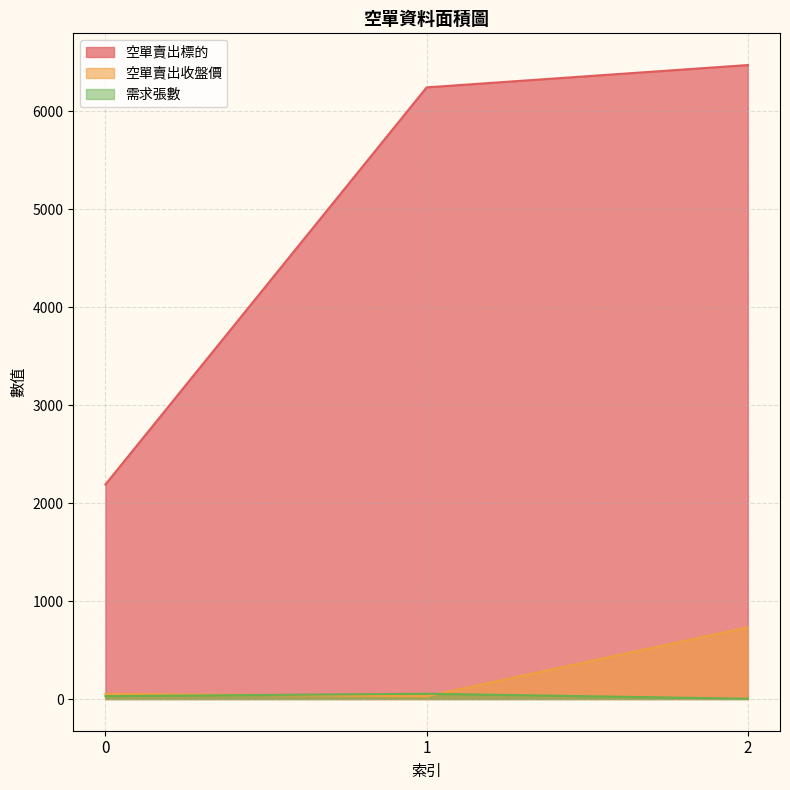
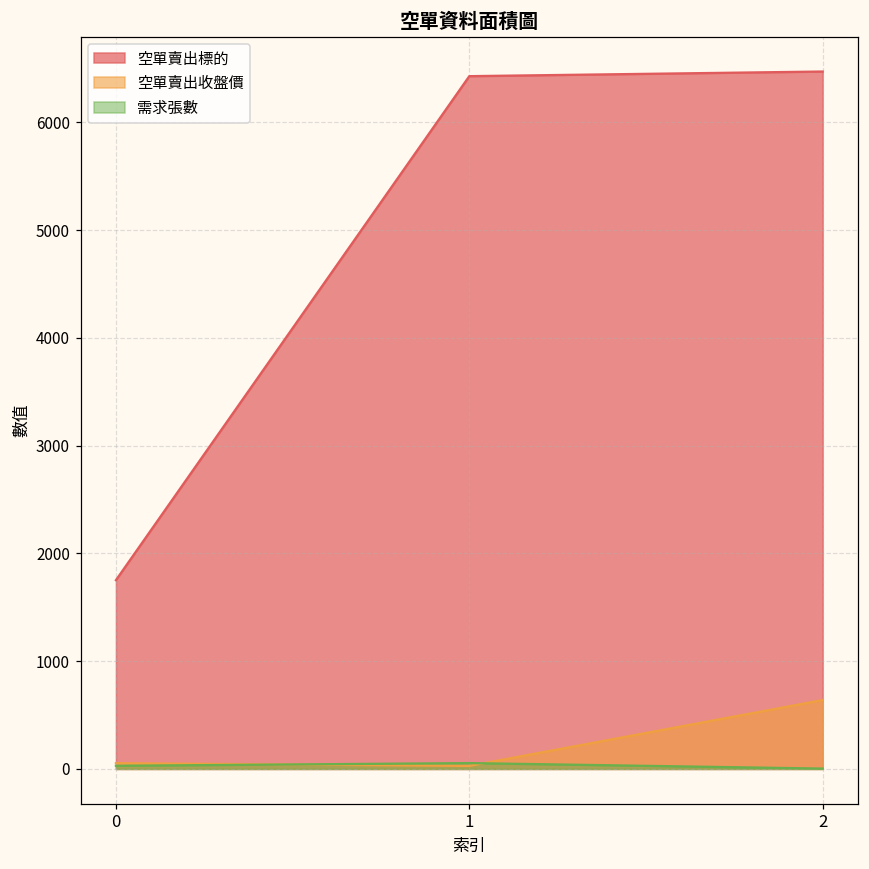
  {
    "空單賣出標的": {
-     "0": 2200,
-     "1": 6200,
+     "0": 1800,
+     "1": 6400,
      "2": 6500
    },
    "空單賣出收盤價": {
      "1": 0,
-     "2": 700
+     "2": 600
    },
    "需求張數": {
      "1": 100,
      "2": 0
    }
  }
